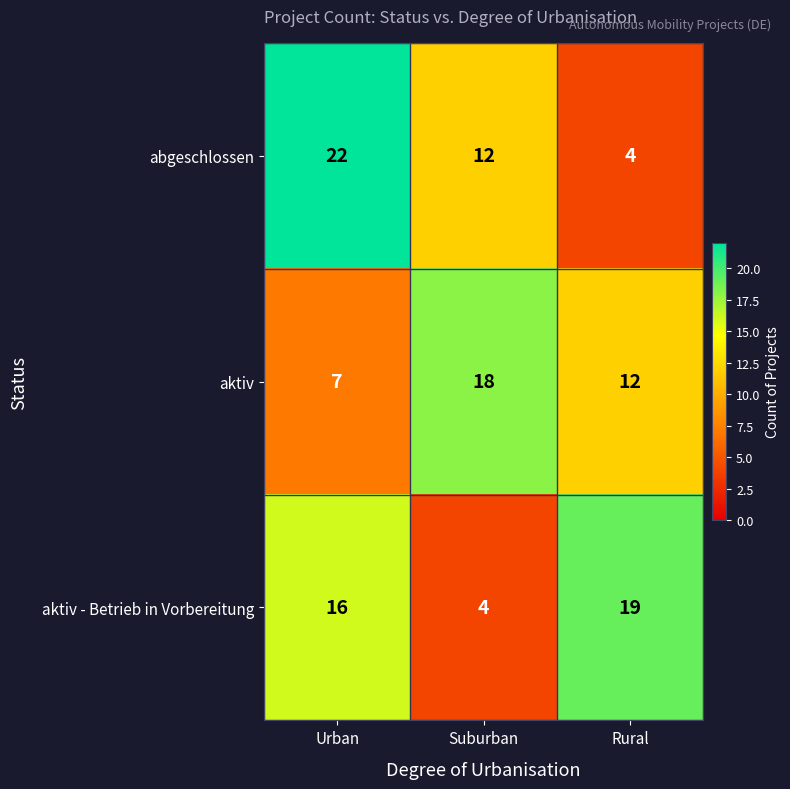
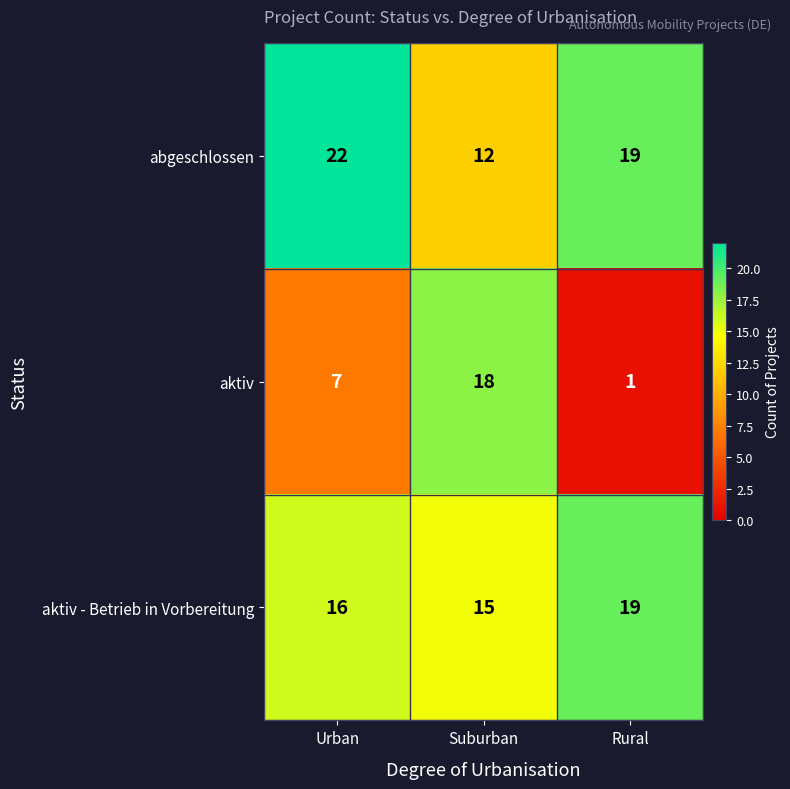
  {
    "abgeschlossen": {
      "Urban": 22,
      "Suburban": 12,
-     "Rural": 4
+     "Rural": 19
    },
    "aktiv": {
      "Urban": 7,
      "Suburban": 18,
-     "Rural": 12
+     "Rural": 1
    },
    "aktiv - Betrieb in Vorbereitung": {
      "Urban": 16,
-     "Suburban": 4,
+     "Suburban": 15,
      "Rural": 19
    }
  }
